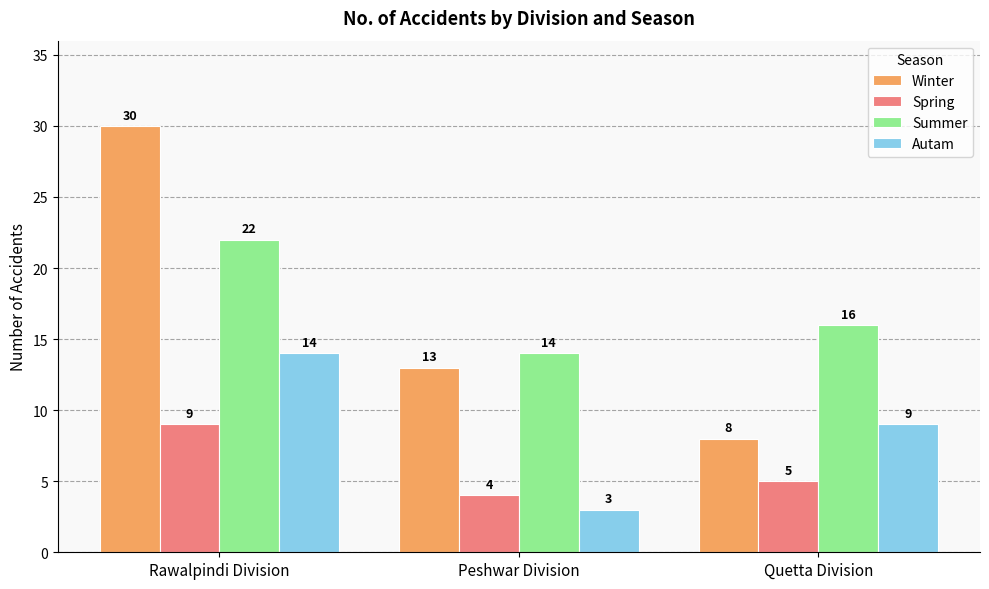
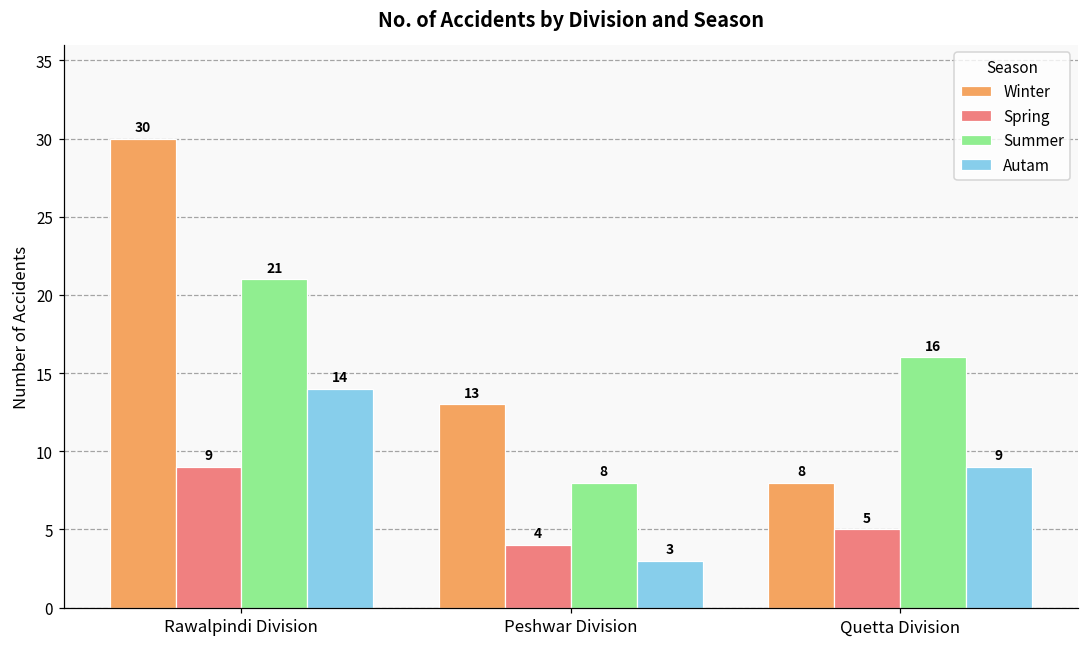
  {
    "Summer": {
-     "Rawalpindi Division": 22,
-     "Peshwar Division": 14,
+     "Rawalpindi Division": 21,
+     "Peshwar Division": 8,
      "Quetta Division": 16
    },
    "Autam": {
      "Rawalpindi Division": 14,
      "Peshwar Division": 3,
      "Quetta Division": 9
    }
  }
